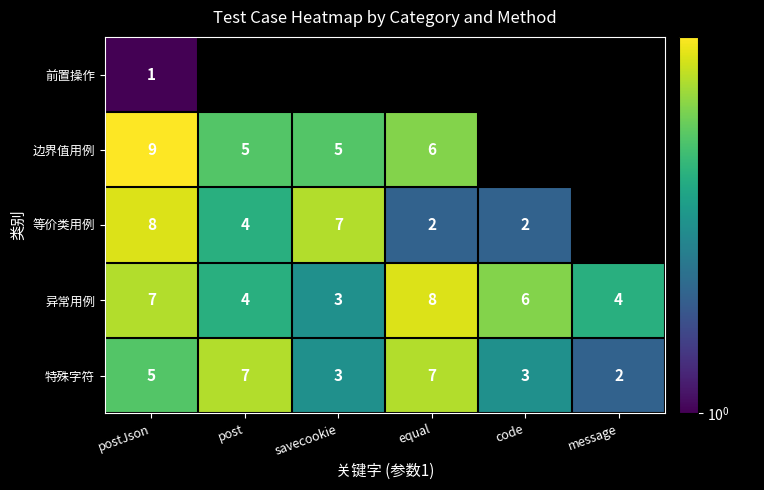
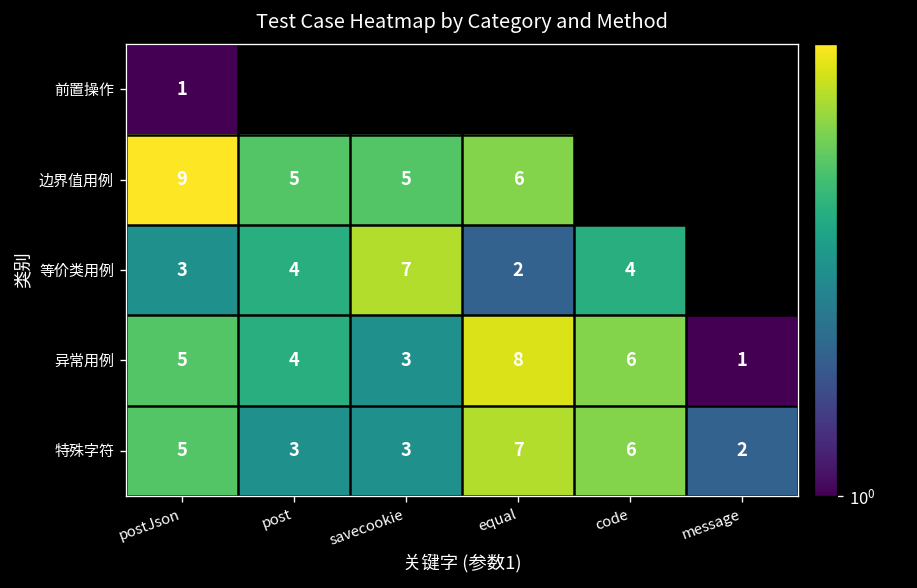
  {
    "前置操作": {
      "postJson": 1
    },
    "边界值用例": {
      "postJson": 9,
      "post": 5,
      "savecookie": 5,
      "equal": 6
    },
    "等价类用例": {
-     "postJson": 8,
+     "postJson": 3,
      "post": 4,
      "savecookie": 7,
      "equal": 2,
-     "code": 2
+     "code": 4
    },
    "异常用例": {
-     "postJson": 7,
+     "postJson": 5,
      "post": 4,
      "savecookie": 3,
      "equal": 8,
      "code": 6,
-     "message": 4
+     "message": 1
    },
    "特殊字符": {
      "postJson": 5,
-     "post": 7,
+     "post": 3,
      "savecookie": 3,
      "equal": 7,
-     "code": 3,
+     "code": 6,
      "message": 2
    }
  }
